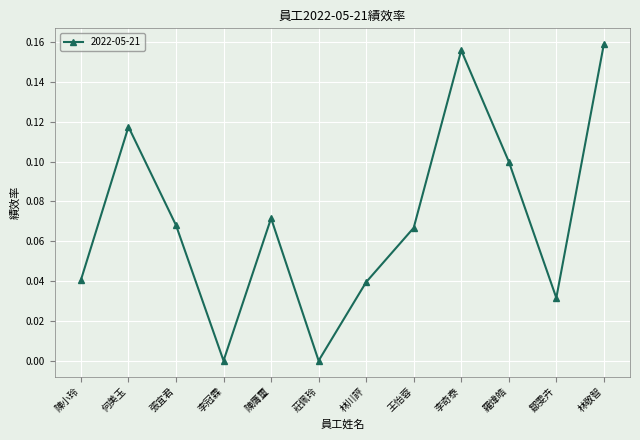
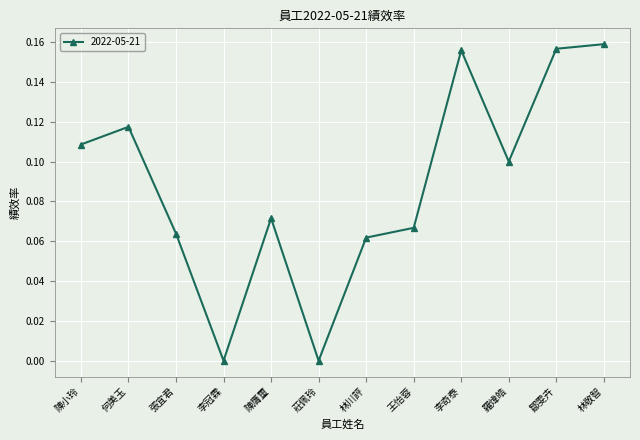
  {
-   "陳小玲": 0.041,
+   "陳小玲": 0.109,
    "何美玉": 0.117,
-   "張宜君": 0.068,
+   "張宜君": 0.064,
    "李冠霖": 0.000,
    "陳膺璽": 0.072,
    "莊佩玲": 0.000,
-   "林川評": 0.039,
+   "林川評": 0.062,
    "王怡蓉": 0.067,
    "李奇泰": 0.156,
    "羅煒皓": 0.100,
-   "鄒雯卉": 0.032,
+   "鄒雯卉": 0.157,
    "林敬智": 0.159
  }
